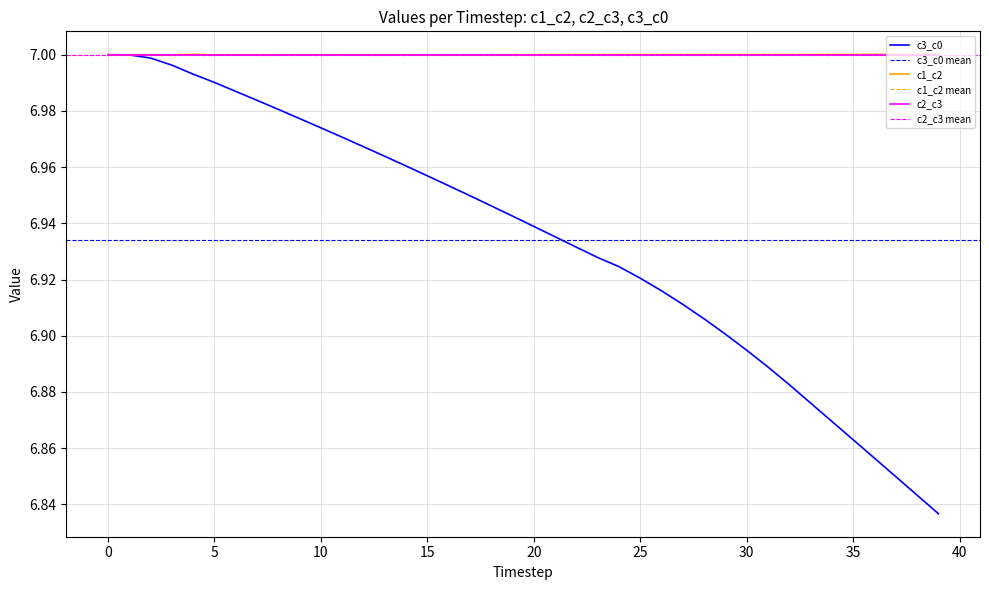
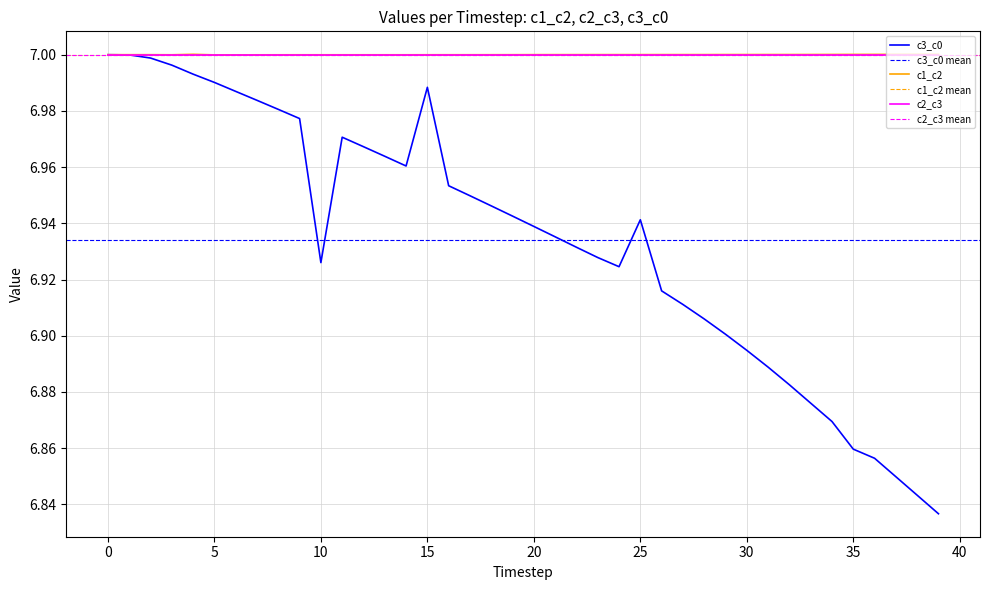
  {
    "c3_c0": {
      "5": 6.990,
-     "10": 6.974,
-     "15": 6.957,
+     "10": 6.926,
+     "15": 6.988,
      "20": 6.939,
-     "25": 6.920,
+     "25": 6.941,
      "30": 6.895,
-     "35": 6.863
+     "35": 6.860
    }
  }
